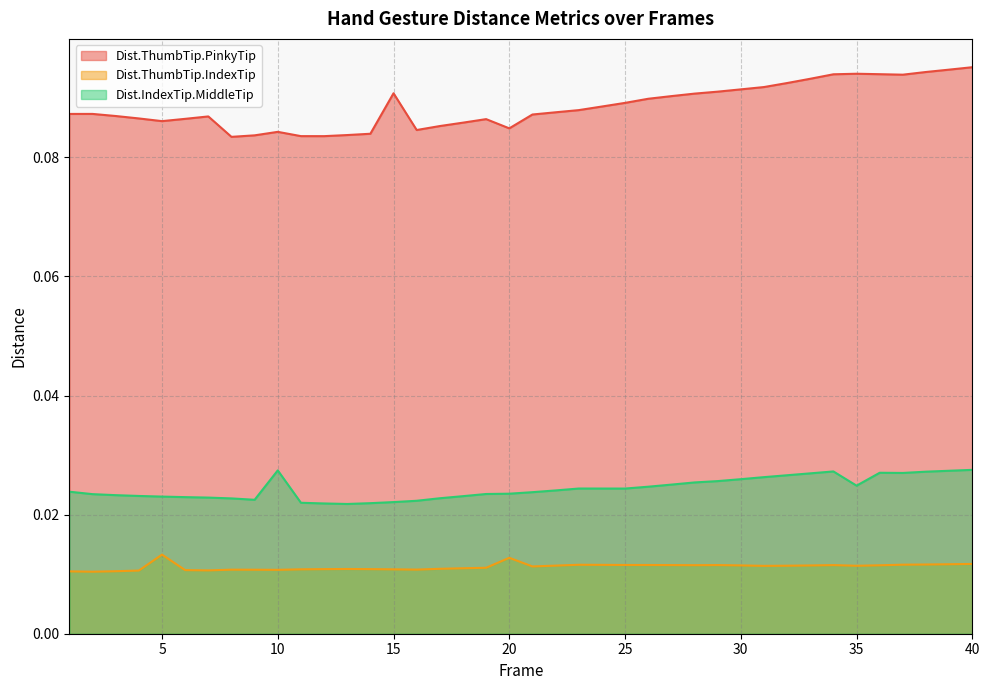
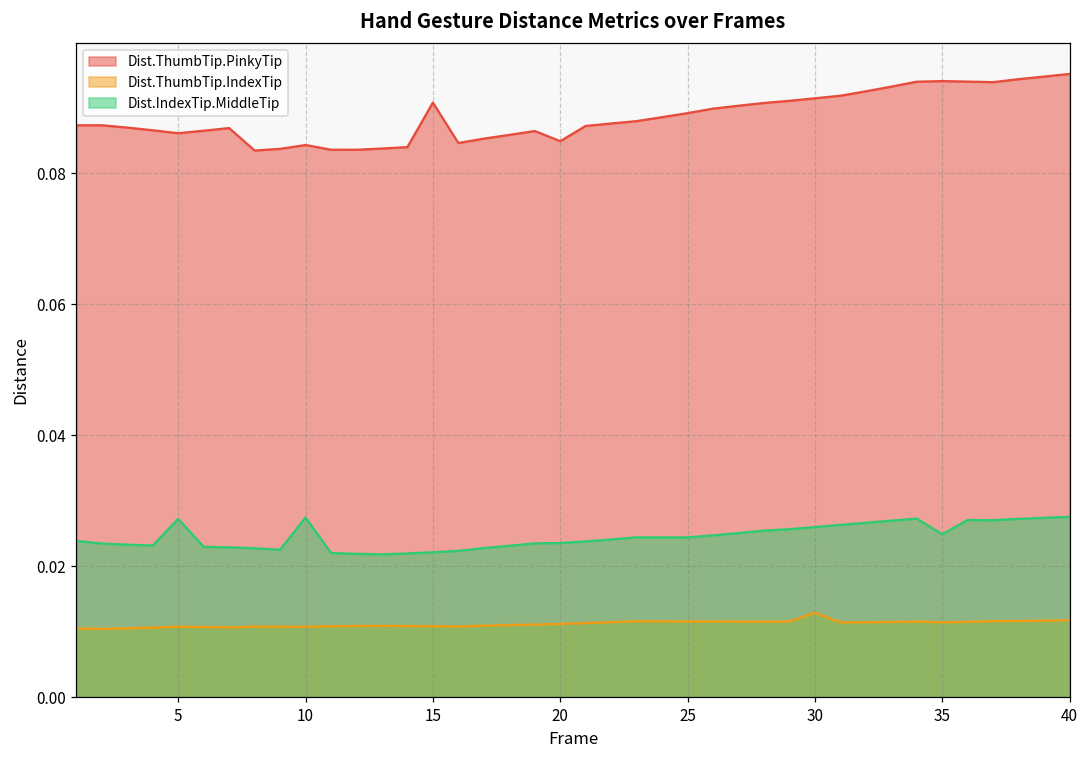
  {
    "Dist.ThumbTip.PinkyTip": {
      "5": 0.086,
      "10": 0.084,
      "15": 0.091,
      "20": 0.085,
      "25": 0.089,
      "30": 0.091,
      "35": 0.094,
      "40": 0.095
    },
    "Dist.ThumbTip.IndexTip": {
-     "5": 0.013,
+     "5": 0.011,
      "10": 0.011,
      "15": 0.011,
-     "20": 0.013,
+     "20": 0.011,
      "25": 0.012,
-     "30": 0.011,
+     "30": 0.013,
      "35": 0.011,
      "40": 0.012
    },
    "Dist.IndexTip.MiddleTip": {
-     "5": 0.023,
+     "5": 0.027,
      "10": 0.027,
      "15": 0.022,
      "20": 0.024,
      "25": 0.024,
      "30": 0.026,
      "35": 0.025,
      "40": 0.028
    }
  }
